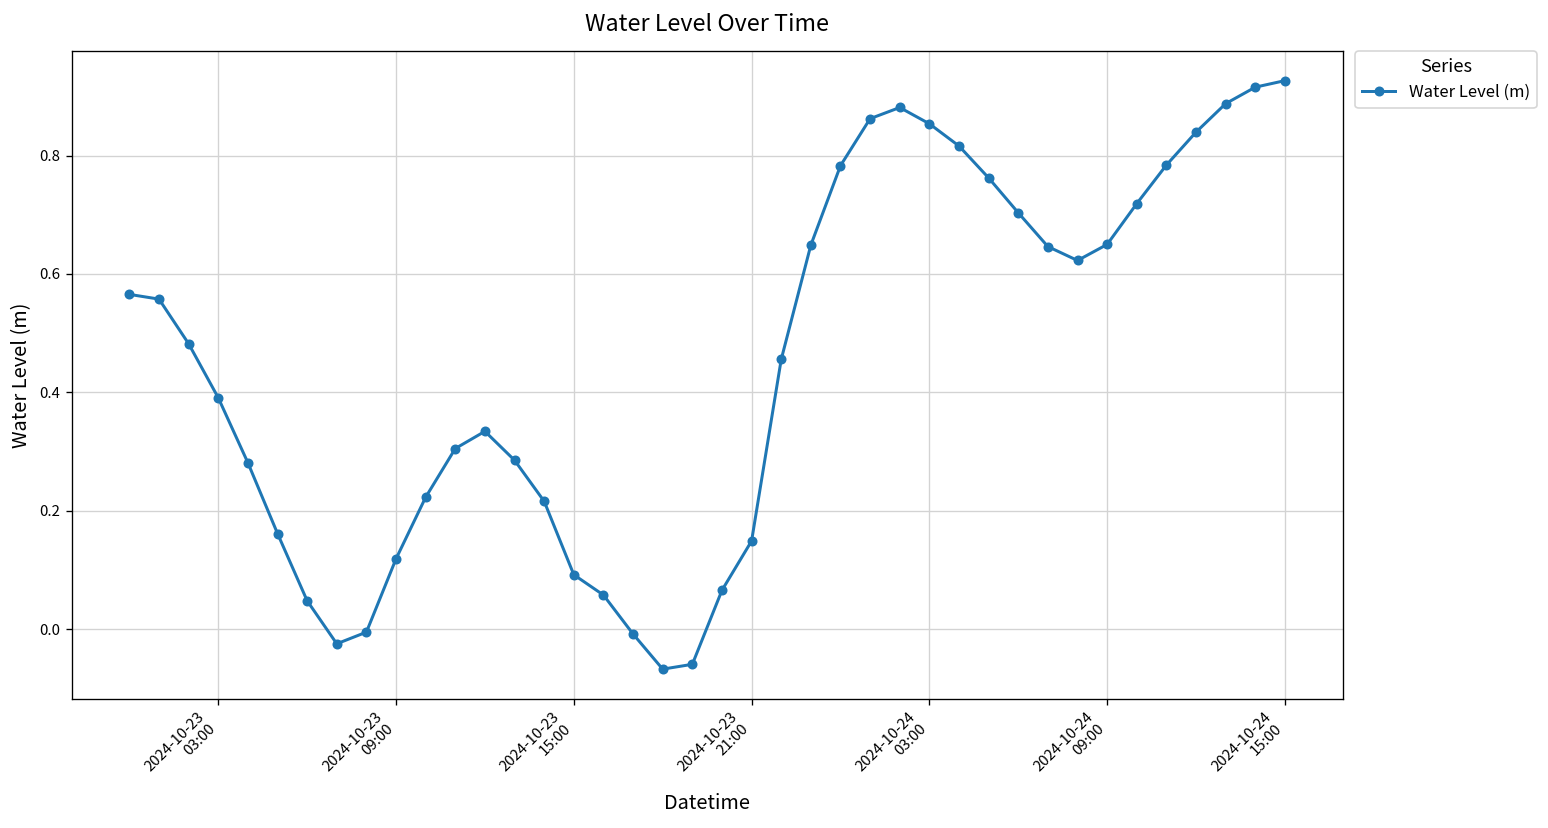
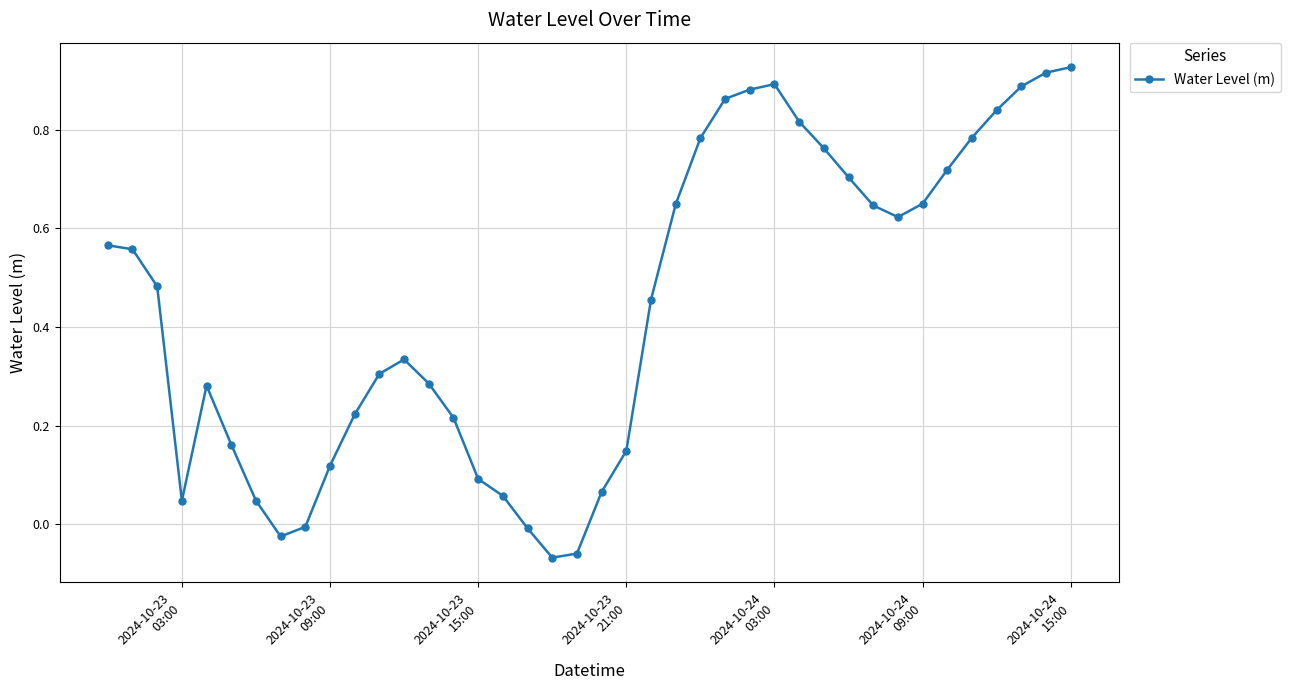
  {
-   "2024-10-23 03:00": 0.39,
+   "2024-10-23 03:00": 0.05,
    "2024-10-23 09:00": 0.12,
    "2024-10-23 15:00": 0.09,
    "2024-10-23 21:00": 0.15,
-   "2024-10-24 03:00": 0.85,
+   "2024-10-24 03:00": 0.89,
    "2024-10-24 09:00": 0.65,
    "2024-10-24 15:00": 0.93
  }
